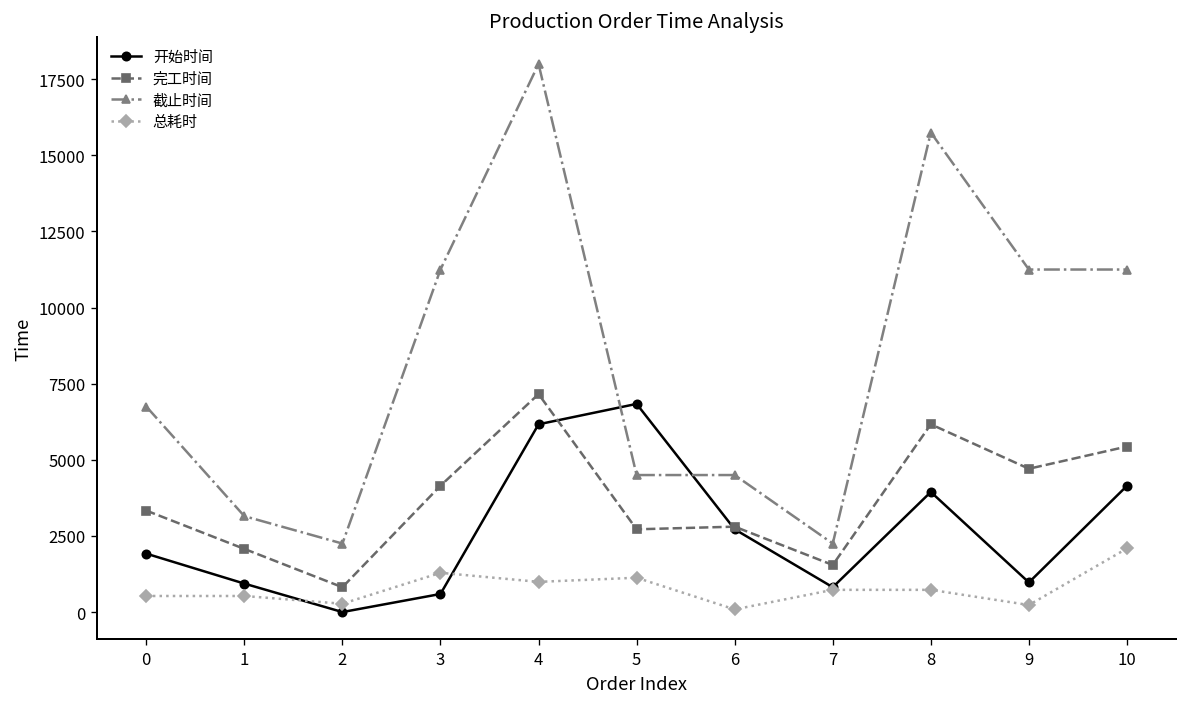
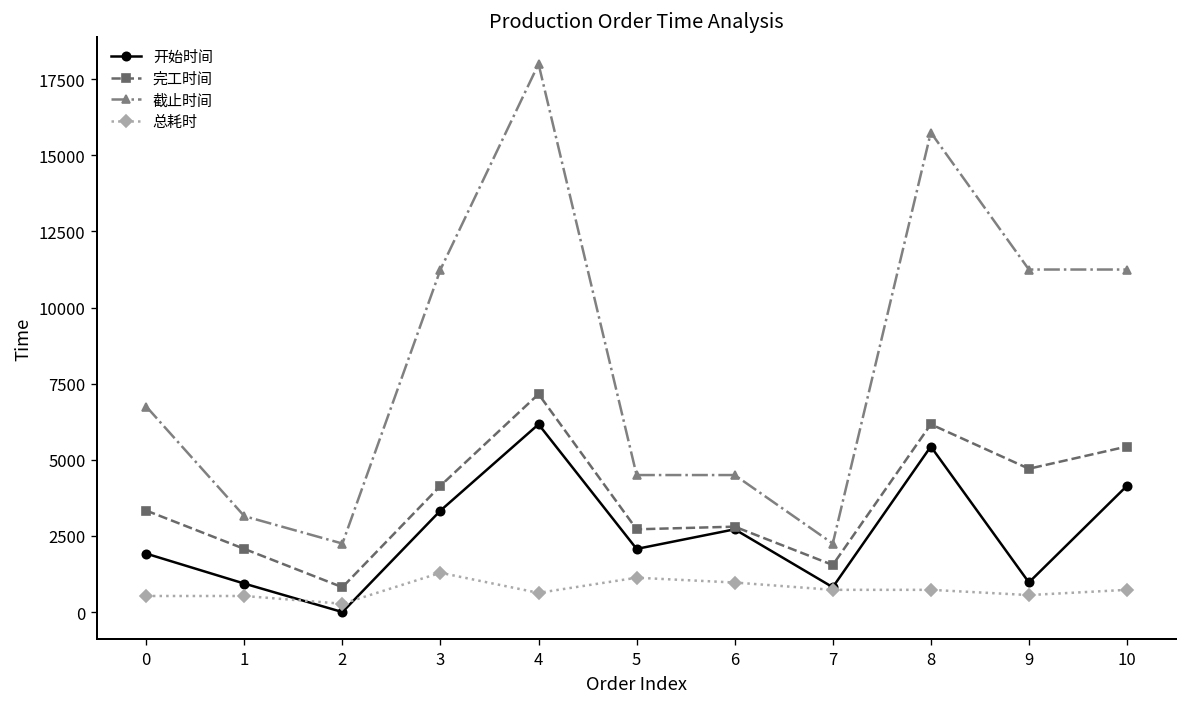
  {
    "开始时间": {
      "0": 1900,
      "1": 900,
      "2": 0,
-     "3": 600,
+     "3": 3300,
      "4": 6200,
-     "5": 6800,
-     "8": 3900,
+     "5": 2100,
+     "8": 5400,
      "9": 1000,
      "10": 4100
    },
    "总耗时": {
      "0": 500,
      "1": 500,
      "2": 300,
      "3": 1300,
-     "4": 1000,
+     "4": 600,
      "5": 1100,
-     "6": 100,
+     "6": 1000,
      "8": 700,
-     "9": 200,
-     "10": 2100
+     "9": 600,
+     "10": 700
    }
  }
